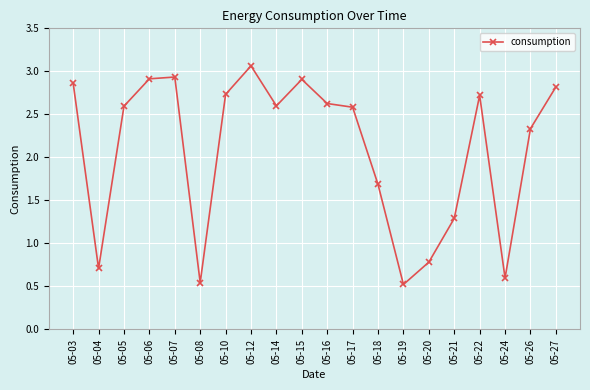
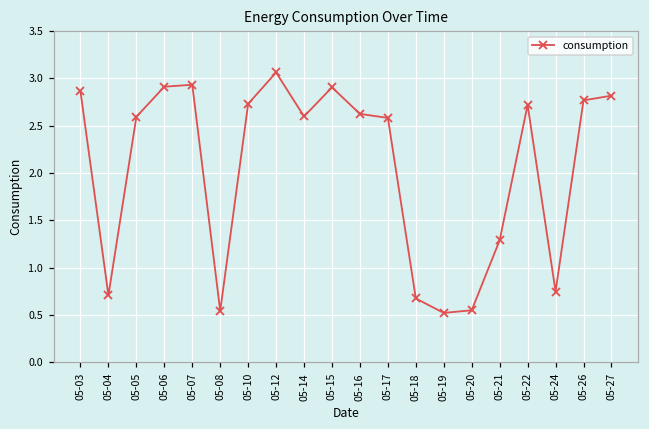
  {
    "05-03": 2.9,
    "05-04": 0.7,
    "05-05": 2.6,
    "05-06": 2.9,
    "05-07": 2.9,
    "05-08": 0.5,
    "05-10": 2.7,
    "05-12": 3.1,
    "05-14": 2.6,
    "05-15": 2.9,
    "05-16": 2.6,
    "05-17": 2.6,
-   "05-18": 1.7,
+   "05-18": 0.7,
    "05-19": 0.5,
-   "05-20": 0.8,
+   "05-20": 0.6,
    "05-21": 1.3,
    "05-22": 2.7,
-   "05-24": 0.6,
-   "05-26": 2.3,
+   "05-24": 0.7,
+   "05-26": 2.8,
    "05-27": 2.8
  }
